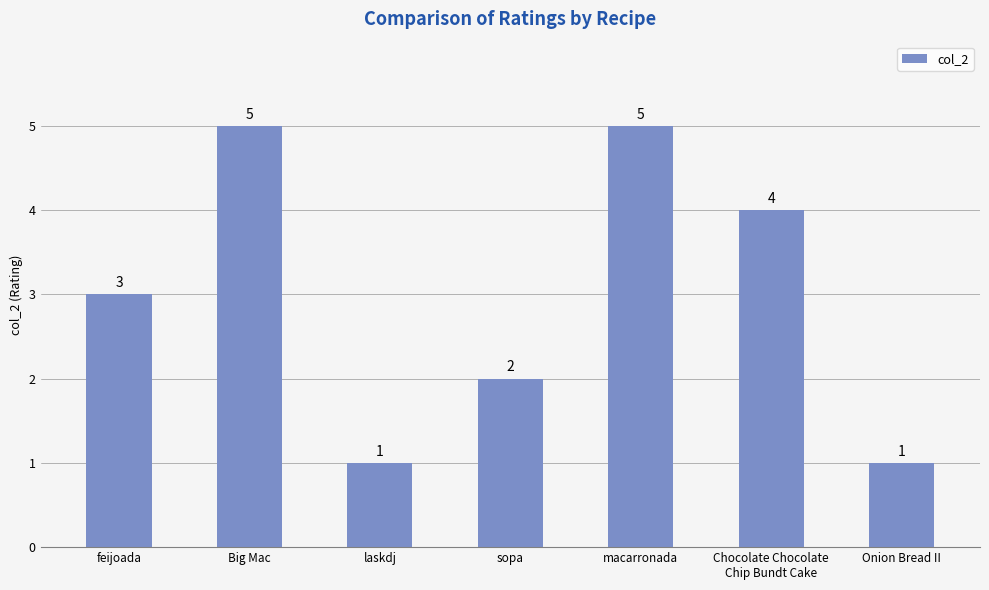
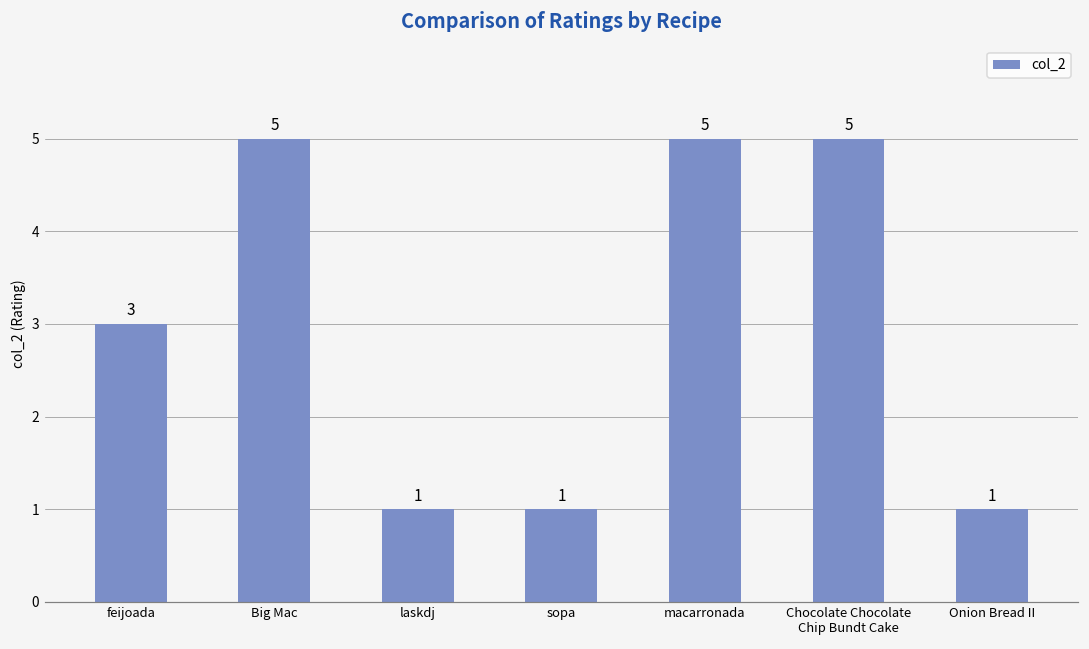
  {
    "feijoada": 3,
    "Big Mac": 5,
    "laskdj": 1,
-   "sopa": 2,
+   "sopa": 1,
    "macarronada": 5,
-   "Chocolate Chocolate Chip Bundt Cake": 4,
+   "Chocolate Chocolate Chip Bundt Cake": 5,
    "Onion Bread II": 1
  }
